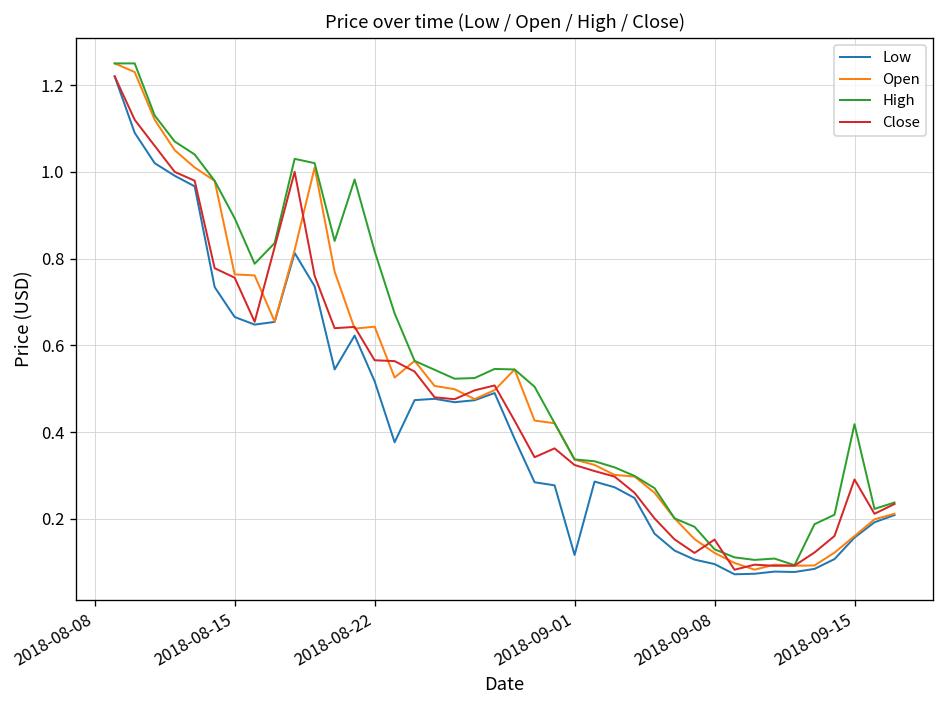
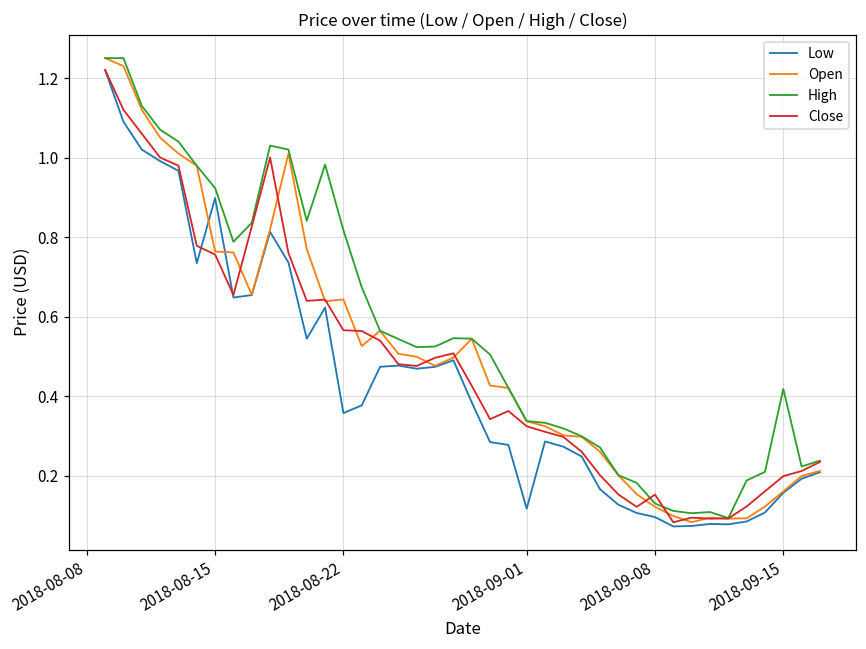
  {
    "Low": {
-     "2018-08-15": 0.67,
-     "2018-08-22": 0.52,
+     "2018-08-15": 0.90,
+     "2018-08-22": 0.36,
      "2018-09-01": 0.12,
      "2018-09-08": 0.10
    },
    "Open": {
      "2018-08-15": 0.76,
      "2018-08-22": 0.64,
      "2018-09-08": 0.12
    },
    "High": {
-     "2018-08-15": 0.89,
+     "2018-08-15": 0.92,
      "2018-08-22": 0.82,
      "2018-09-08": 0.13,
      "2018-09-15": 0.42
    },
    "Close": {
      "2018-08-15": 0.76,
      "2018-08-22": 0.57,
      "2018-09-01": 0.32,
      "2018-09-08": 0.15,
-     "2018-09-15": 0.29
+     "2018-09-15": 0.20
    }
  }
